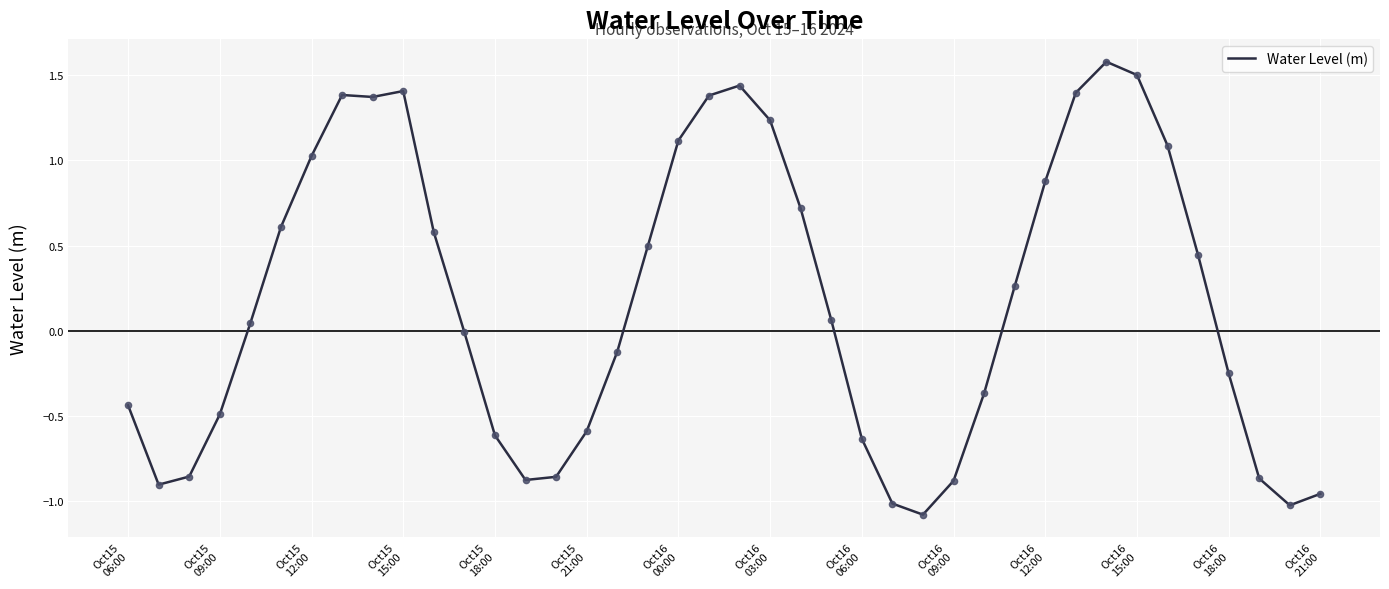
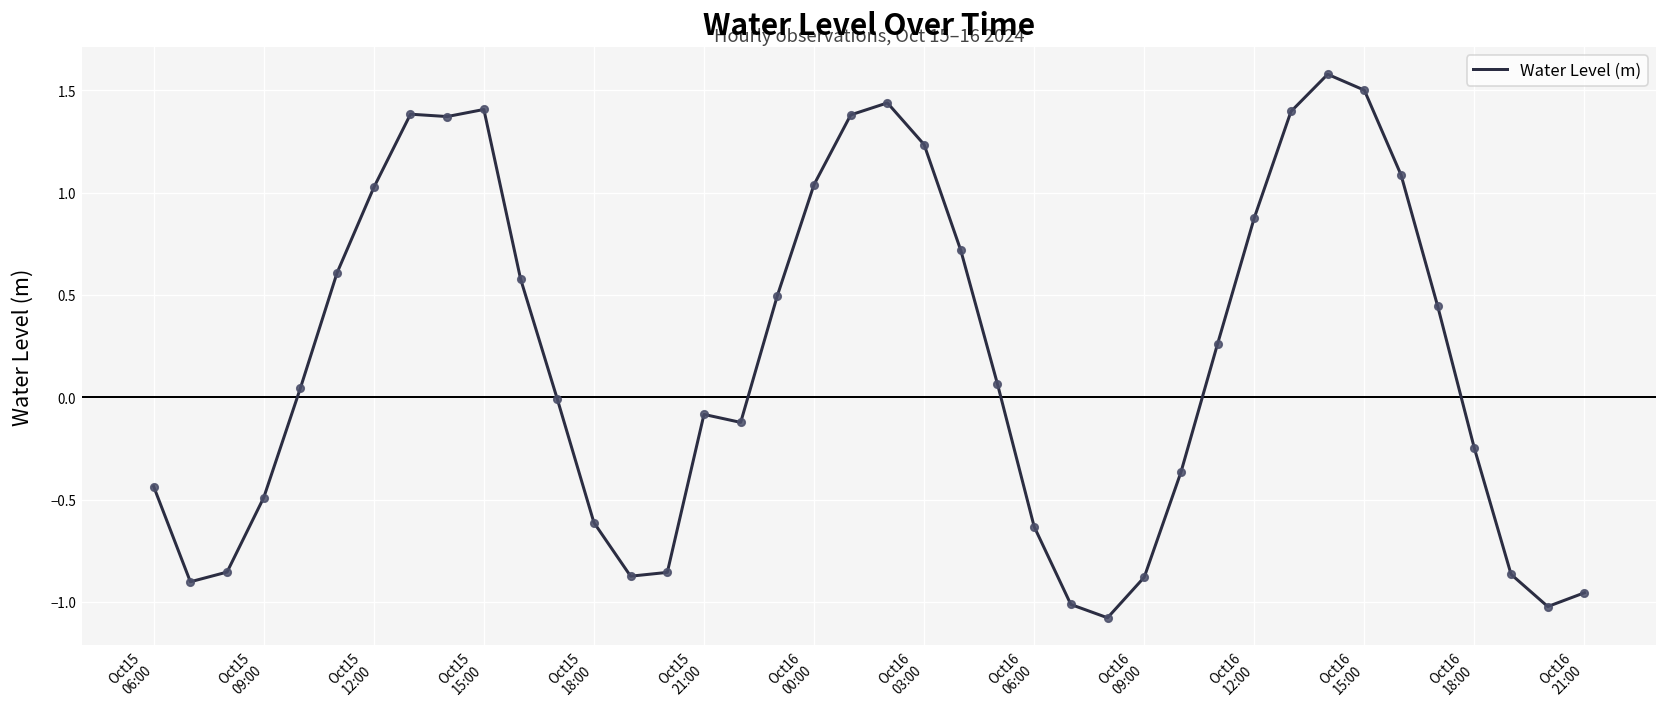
  {
    "Oct15 06:00": -0.44,
    "Oct15 09:00": -0.49,
    "Oct15 12:00": 1.03,
    "Oct15 15:00": 1.41,
    "Oct15 18:00": -0.61,
-   "Oct15 21:00": -0.59,
-   "Oct16 00:00": 1.12,
+   "Oct15 21:00": -0.08,
+   "Oct16 00:00": 1.04,
    "Oct16 03:00": 1.24,
    "Oct16 06:00": -0.63,
    "Oct16 09:00": -0.88,
    "Oct16 12:00": 0.88,
    "Oct16 15:00": 1.50,
    "Oct16 18:00": -0.25,
    "Oct16 21:00": -0.96
  }
